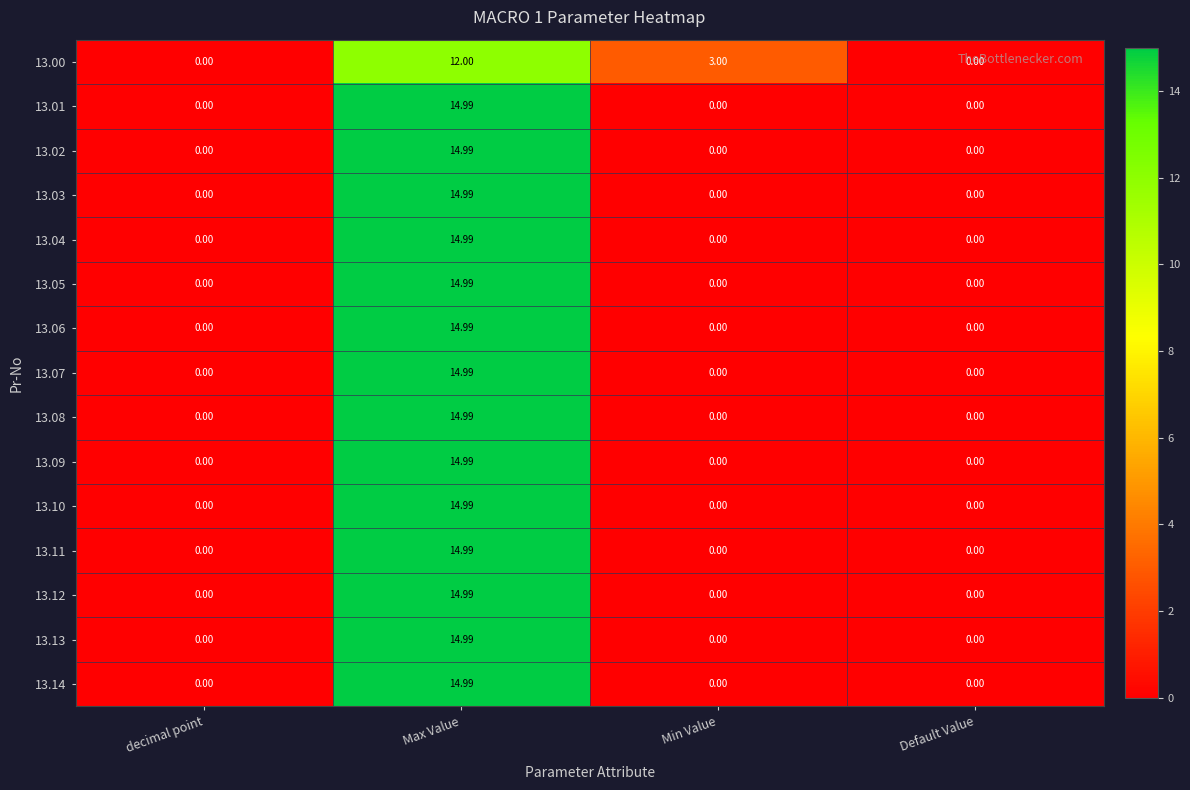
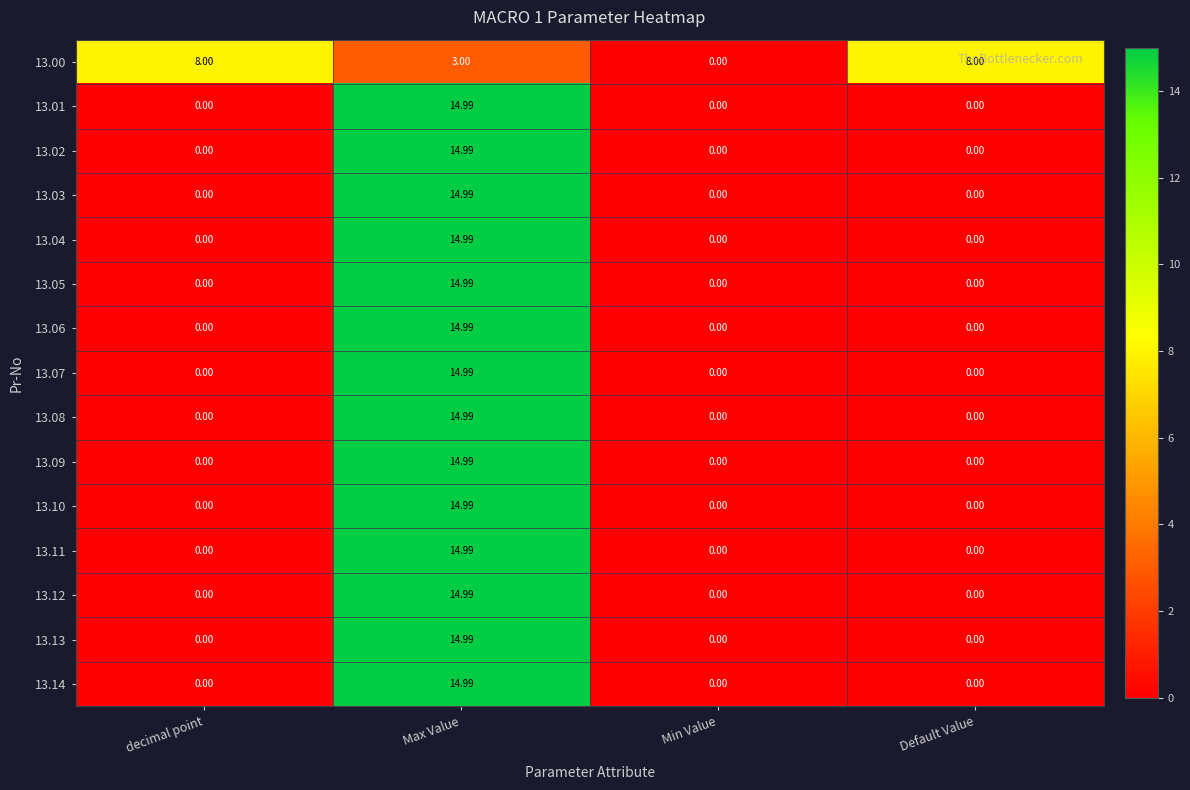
  {
    "13.00": {
-     "decimal point": 0.00,
-     "Max Value": 12.00,
-     "Min Value": 3.00,
-     "Default Value": 0.00
+     "decimal point": 8.00,
+     "Max Value": 3.00,
+     "Min Value": 0.00,
+     "Default Value": 8.00
    },
    "13.01": {
      "decimal point": 0.00,
      "Max Value": 14.99,
      "Min Value": 0.00,
      "Default Value": 0.00
    },
    "13.02": {
      "decimal point": 0.00,
      "Max Value": 14.99,
      "Min Value": 0.00,
      "Default Value": 0.00
    },
    "13.03": {
      "decimal point": 0.00,
      "Max Value": 14.99,
      "Min Value": 0.00,
      "Default Value": 0.00
    },
    "13.04": {
      "decimal point": 0.00,
      "Max Value": 14.99,
      "Min Value": 0.00,
      "Default Value": 0.00
    },
    "13.05": {
      "decimal point": 0.00,
      "Max Value": 14.99,
      "Min Value": 0.00,
      "Default Value": 0.00
    },
    "13.06": {
      "decimal point": 0.00,
      "Max Value": 14.99,
      "Min Value": 0.00,
      "Default Value": 0.00
    },
    "13.07": {
      "decimal point": 0.00,
      "Max Value": 14.99,
      "Min Value": 0.00,
      "Default Value": 0.00
    },
    "13.08": {
      "decimal point": 0.00,
      "Max Value": 14.99,
      "Min Value": 0.00,
      "Default Value": 0.00
    },
    "13.09": {
      "decimal point": 0.00,
      "Max Value": 14.99,
      "Min Value": 0.00,
      "Default Value": 0.00
    },
    "13.10": {
      "decimal point": 0.00,
      "Max Value": 14.99,
      "Min Value": 0.00,
      "Default Value": 0.00
    },
    "13.11": {
      "decimal point": 0.00,
      "Max Value": 14.99,
      "Min Value": 0.00,
      "Default Value": 0.00
    },
    "13.12": {
      "decimal point": 0.00,
      "Max Value": 14.99,
      "Min Value": 0.00,
      "Default Value": 0.00
    },
    "13.13": {
      "decimal point": 0.00,
      "Max Value": 14.99,
      "Min Value": 0.00,
      "Default Value": 0.00
    },
    "13.14": {
      "decimal point": 0.00,
      "Max Value": 14.99,
      "Min Value": 0.00,
      "Default Value": 0.00
    }
  }
